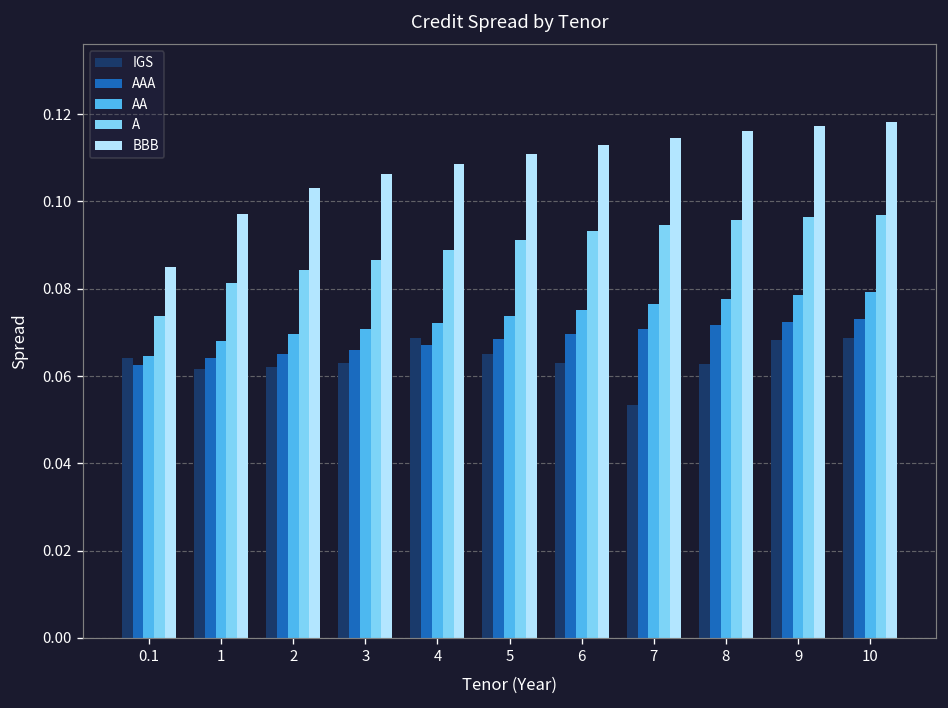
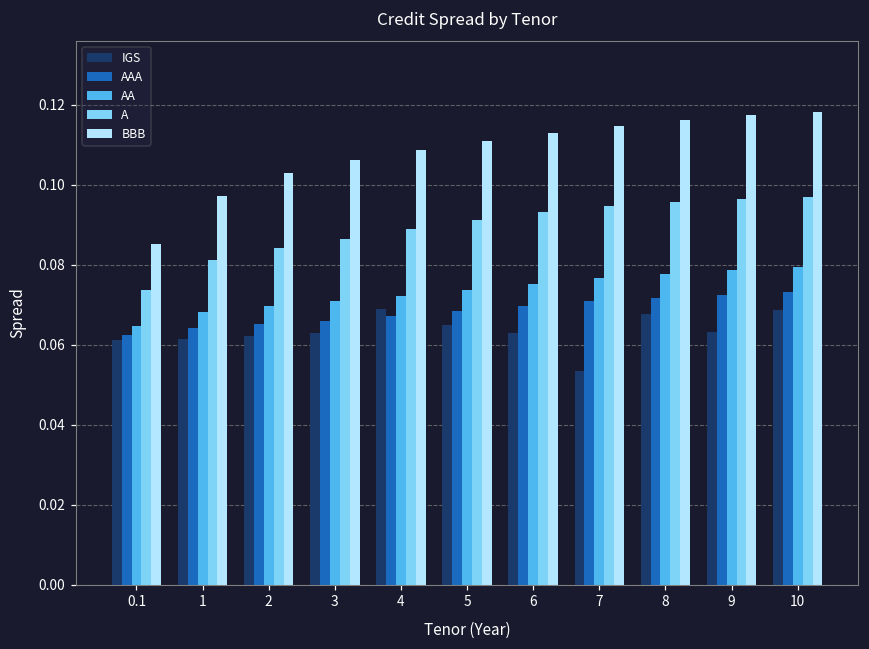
  {
    "IGS": {
-     "0.1": 0.064,
+     "0.1": 0.061,
      "1": 0.062,
      "2": 0.062,
      "3": 0.063,
      "4": 0.069,
      "5": 0.065,
      "6": 0.063,
      "7": 0.053,
-     "8": 0.063,
-     "9": 0.068,
+     "8": 0.068,
+     "9": 0.063,
      "10": 0.069
    },
    "AAA": {
      "0.1": 0.063,
      "1": 0.064,
      "2": 0.065,
      "3": 0.066,
      "4": 0.067,
      "5": 0.068,
      "6": 0.070,
      "7": 0.071,
      "8": 0.072,
      "9": 0.072,
      "10": 0.073
    }
  }
